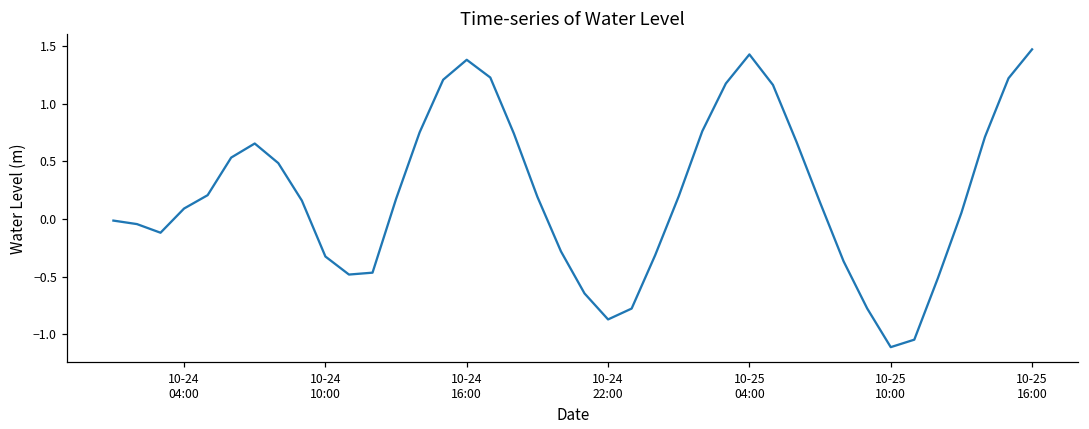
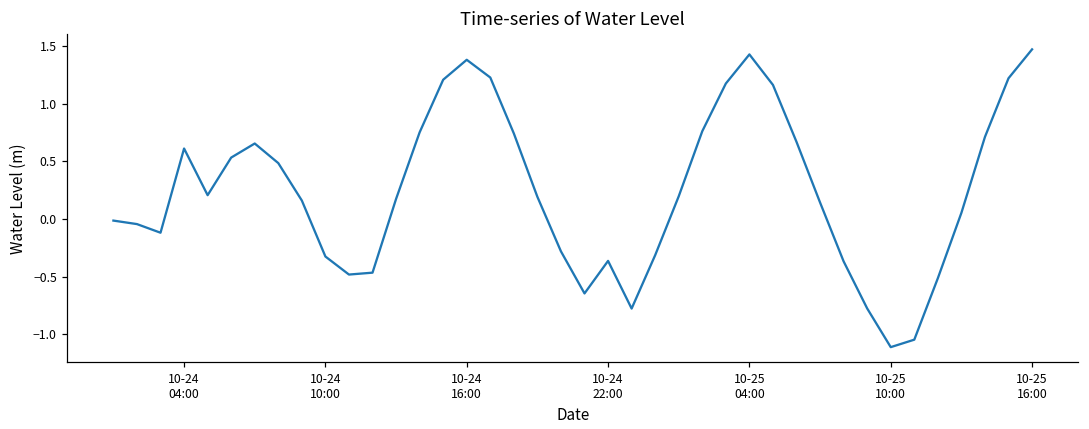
  {
-   "10-24 04:00": 0.09,
+   "10-24 04:00": 0.61,
    "10-24 10:00": -0.33,
    "10-24 16:00": 1.38,
-   "10-24 22:00": -0.87,
+   "10-24 22:00": -0.36,
    "10-25 04:00": 1.43,
    "10-25 10:00": -1.11,
    "10-25 16:00": 1.47
  }
